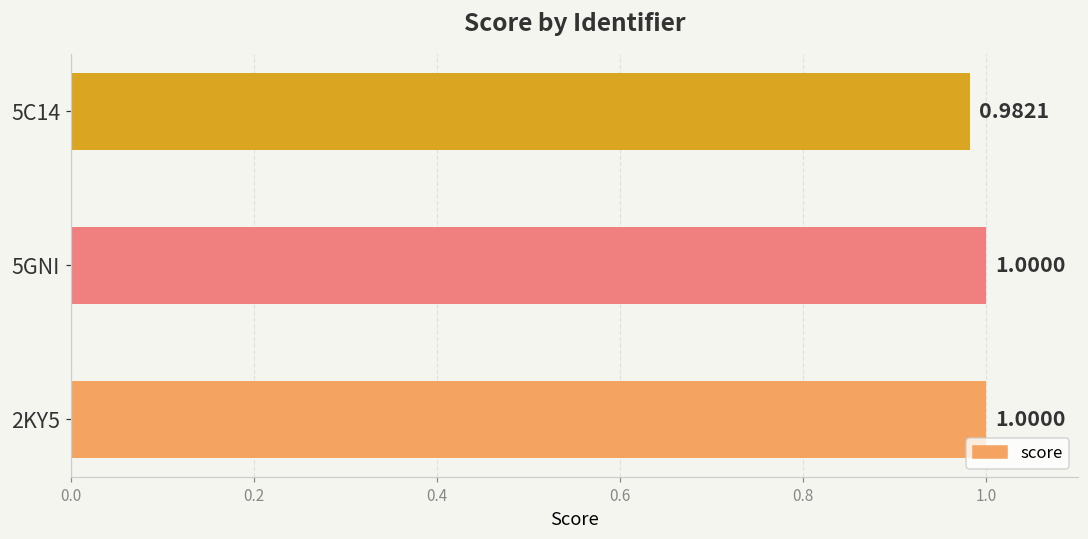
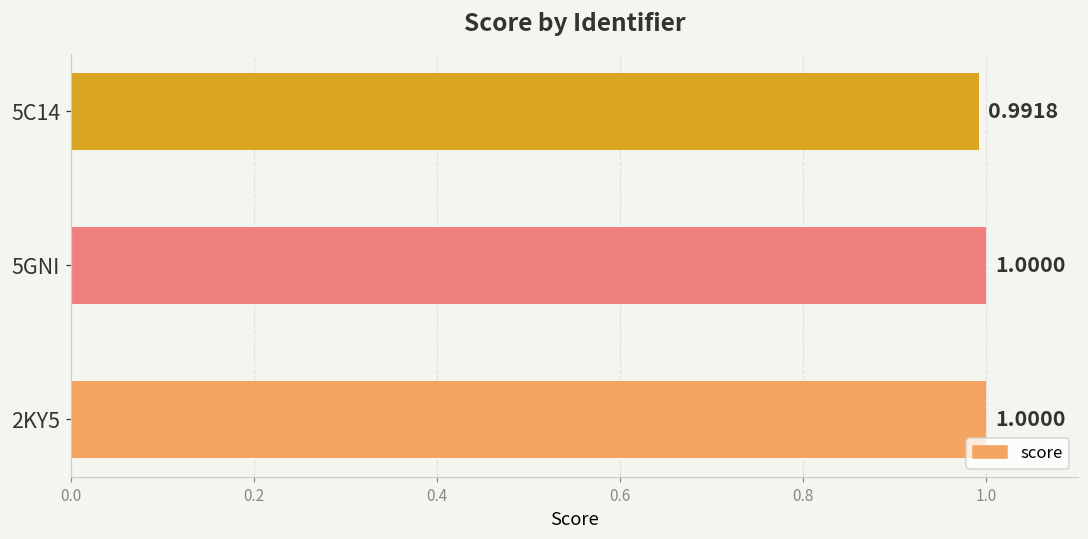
  {
-   "5C14": 0.9821,
+   "5C14": 0.9918,
    "5GNI": 1.0000,
    "2KY5": 1.0000
  }
